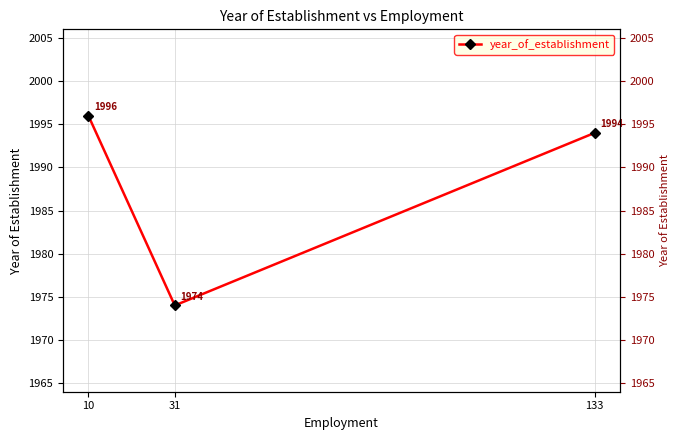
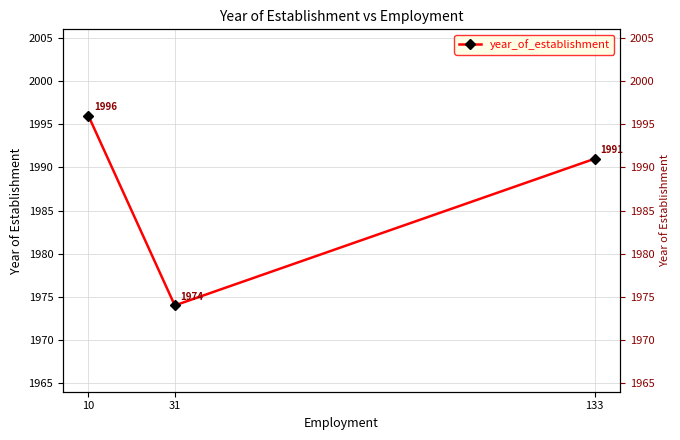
  {
    "10": 1996,
    "31": 1974,
-   "133": 1994
+   "133": 1991
  }
